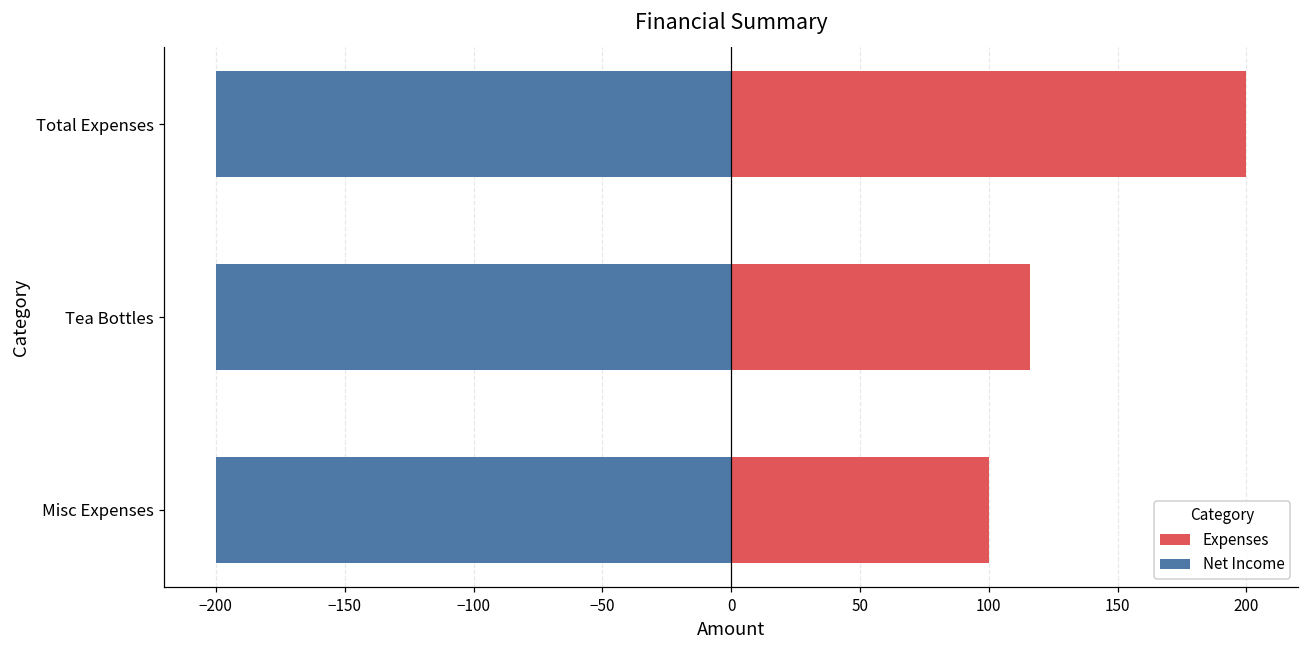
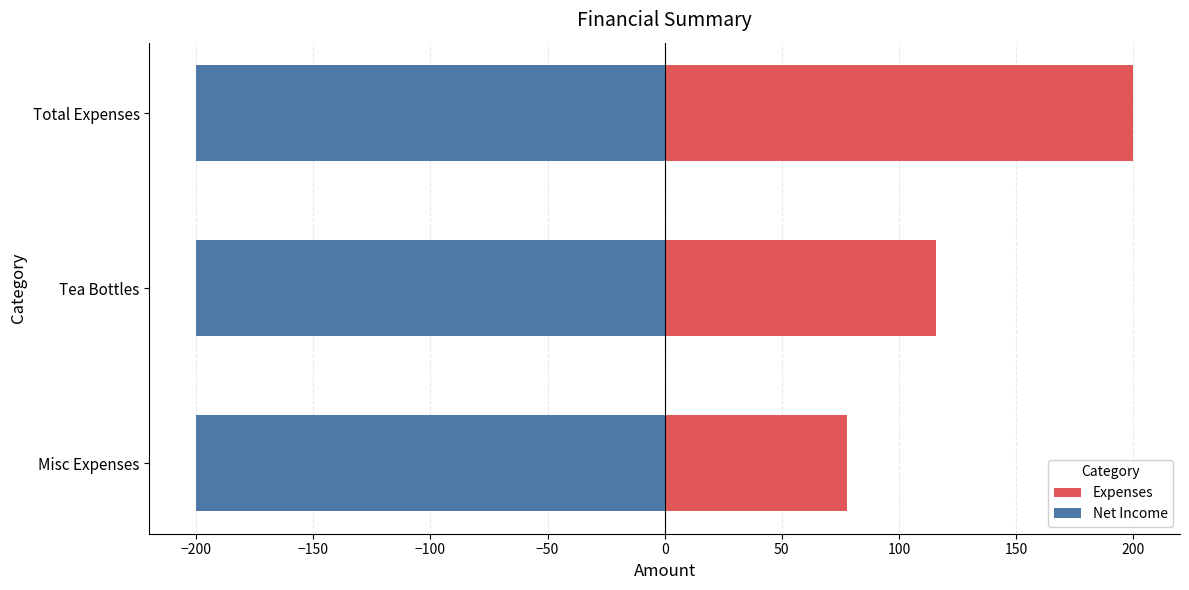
  {
    "Expenses": {
      "Total Expenses": 200,
      "Tea Bottles": 116,
-     "Misc Expenses": 100
+     "Misc Expenses": 78
    }
  }
